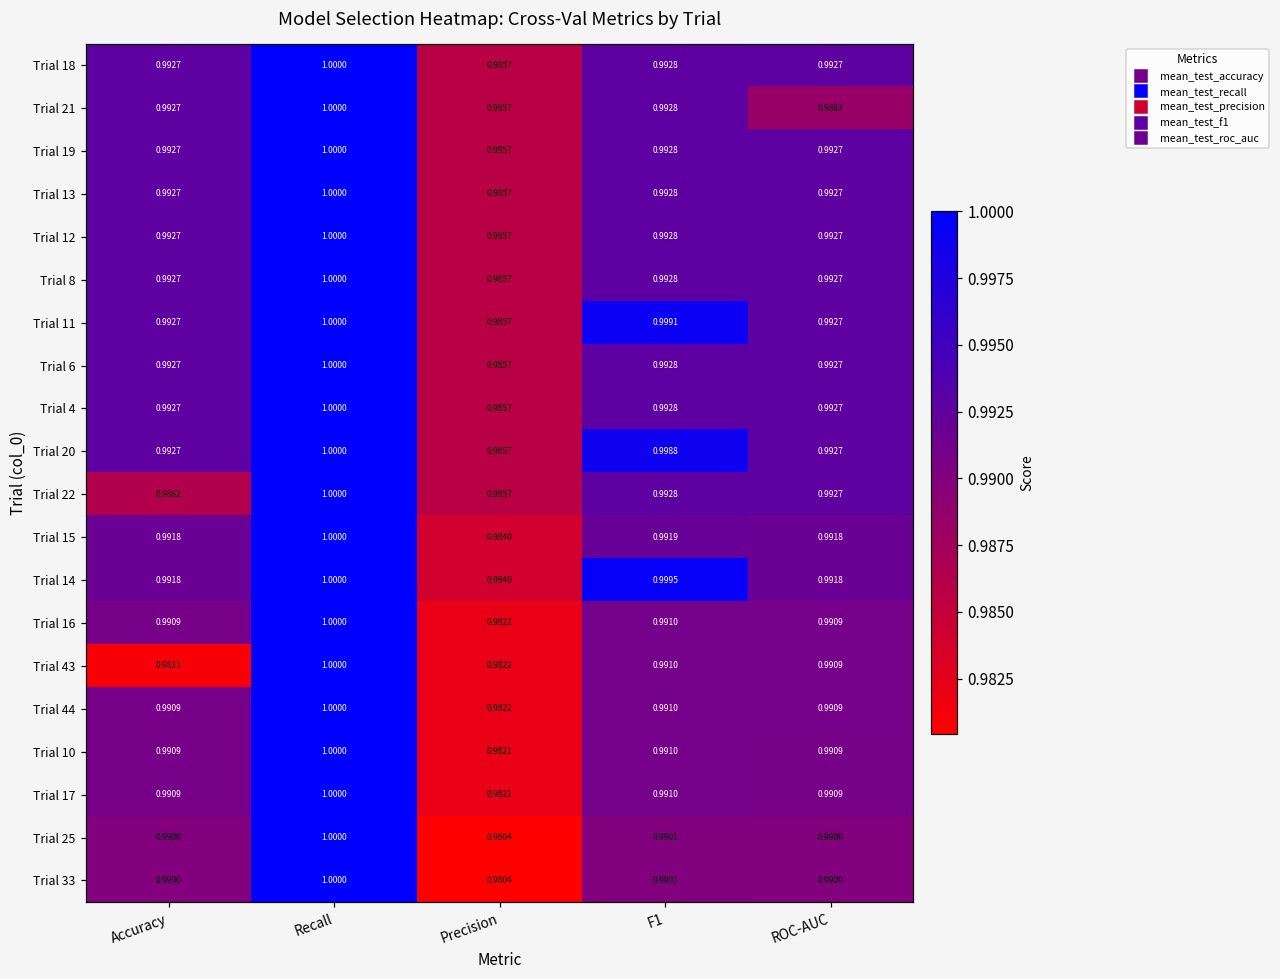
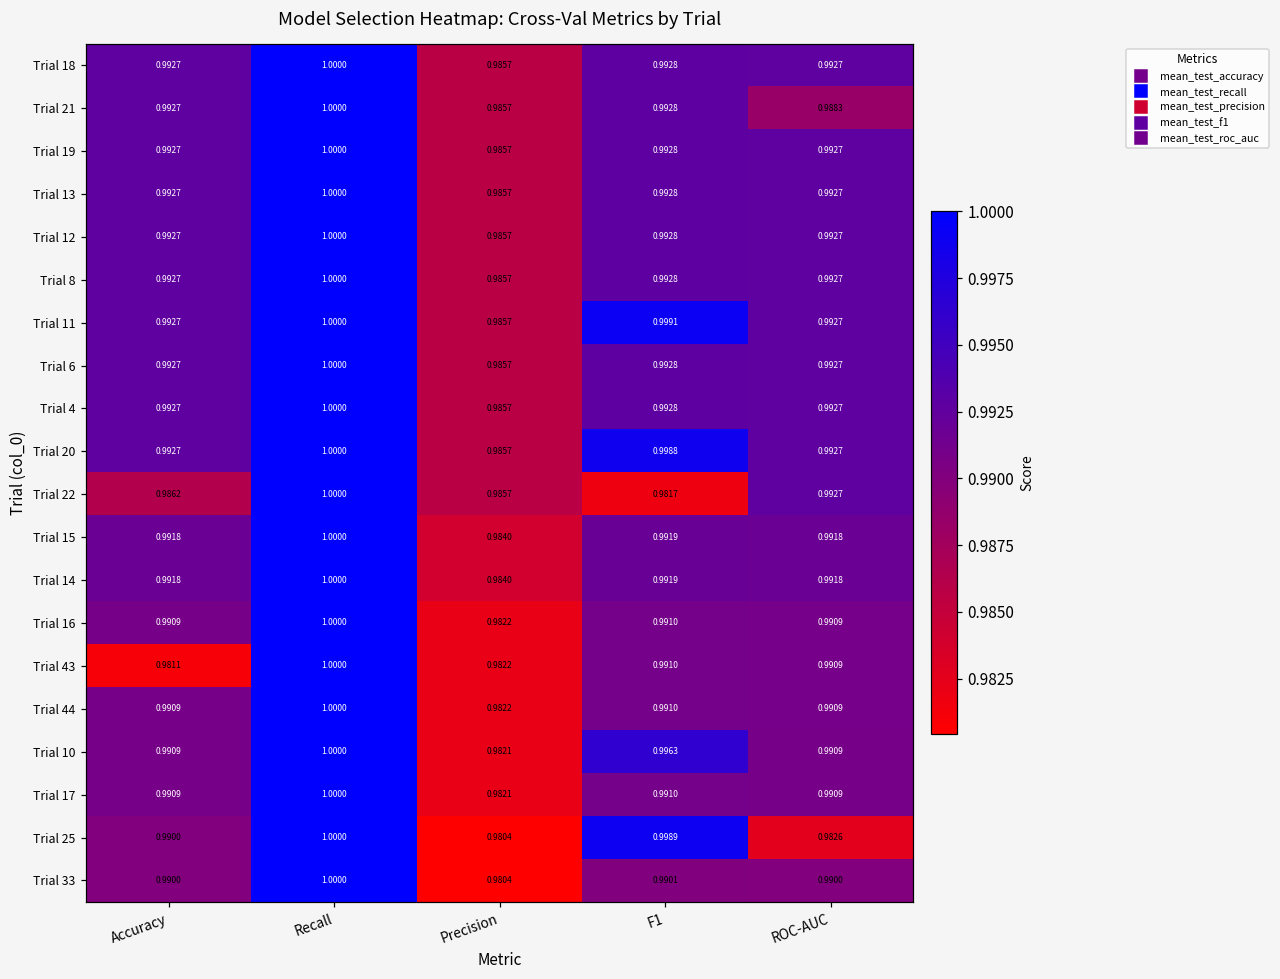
  {
    "Trial 18": {
      "Accuracy": 0.9927,
      "Recall": 1.0000,
      "Precision": 0.9857,
      "F1": 0.9928,
      "ROC-AUC": 0.9927
    },
    "Trial 21": {
      "Accuracy": 0.9927,
      "Recall": 1.0000,
      "Precision": 0.9857,
      "F1": 0.9928,
      "ROC-AUC": 0.9883
    },
    "Trial 19": {
      "Accuracy": 0.9927,
      "Recall": 1.0000,
      "Precision": 0.9857,
      "F1": 0.9928,
      "ROC-AUC": 0.9927
    },
    "Trial 13": {
      "Accuracy": 0.9927,
      "Recall": 1.0000,
      "Precision": 0.9857,
      "F1": 0.9928,
      "ROC-AUC": 0.9927
    },
    "Trial 12": {
      "Accuracy": 0.9927,
      "Recall": 1.0000,
      "Precision": 0.9857,
      "F1": 0.9928,
      "ROC-AUC": 0.9927
    },
    "Trial 8": {
      "Accuracy": 0.9927,
      "Recall": 1.0000,
      "Precision": 0.9857,
      "F1": 0.9928,
      "ROC-AUC": 0.9927
    },
    "Trial 11": {
      "Accuracy": 0.9927,
      "Recall": 1.0000,
      "Precision": 0.9857,
      "F1": 0.9991,
      "ROC-AUC": 0.9927
    },
    "Trial 6": {
      "Accuracy": 0.9927,
      "Recall": 1.0000,
      "Precision": 0.9857,
      "F1": 0.9928,
      "ROC-AUC": 0.9927
    },
    "Trial 4": {
      "Accuracy": 0.9927,
      "Recall": 1.0000,
      "Precision": 0.9857,
      "F1": 0.9928,
      "ROC-AUC": 0.9927
    },
    "Trial 20": {
      "Accuracy": 0.9927,
      "Recall": 1.0000,
      "Precision": 0.9857,
      "F1": 0.9988,
      "ROC-AUC": 0.9927
    },
    "Trial 22": {
      "Accuracy": 0.9862,
      "Recall": 1.0000,
      "Precision": 0.9857,
-     "F1": 0.9928,
+     "F1": 0.9817,
      "ROC-AUC": 0.9927
    },
    "Trial 15": {
      "Accuracy": 0.9918,
      "Recall": 1.0000,
      "Precision": 0.9840,
      "F1": 0.9919,
      "ROC-AUC": 0.9918
    },
    "Trial 14": {
      "Accuracy": 0.9918,
      "Recall": 1.0000,
      "Precision": 0.9840,
-     "F1": 0.9995,
+     "F1": 0.9919,
      "ROC-AUC": 0.9918
    },
    "Trial 16": {
      "Accuracy": 0.9909,
      "Recall": 1.0000,
      "Precision": 0.9822,
      "F1": 0.9910,
      "ROC-AUC": 0.9909
    },
    "Trial 43": {
      "Accuracy": 0.9811,
      "Recall": 1.0000,
      "Precision": 0.9822,
      "F1": 0.9910,
      "ROC-AUC": 0.9909
    },
    "Trial 44": {
      "Accuracy": 0.9909,
      "Recall": 1.0000,
      "Precision": 0.9822,
      "F1": 0.9910,
      "ROC-AUC": 0.9909
    },
    "Trial 10": {
      "Accuracy": 0.9909,
      "Recall": 1.0000,
      "Precision": 0.9821,
-     "F1": 0.9910,
+     "F1": 0.9963,
      "ROC-AUC": 0.9909
    },
    "Trial 17": {
      "Accuracy": 0.9909,
      "Recall": 1.0000,
      "Precision": 0.9821,
      "F1": 0.9910,
      "ROC-AUC": 0.9909
    },
    "Trial 25": {
      "Accuracy": 0.9900,
      "Recall": 1.0000,
      "Precision": 0.9804,
-     "F1": 0.9901,
-     "ROC-AUC": 0.9900
+     "F1": 0.9989,
+     "ROC-AUC": 0.9826
    },
    "Trial 33": {
      "Accuracy": 0.9900,
      "Recall": 1.0000,
      "Precision": 0.9804,
      "F1": 0.9901,
      "ROC-AUC": 0.9900
    }
  }
